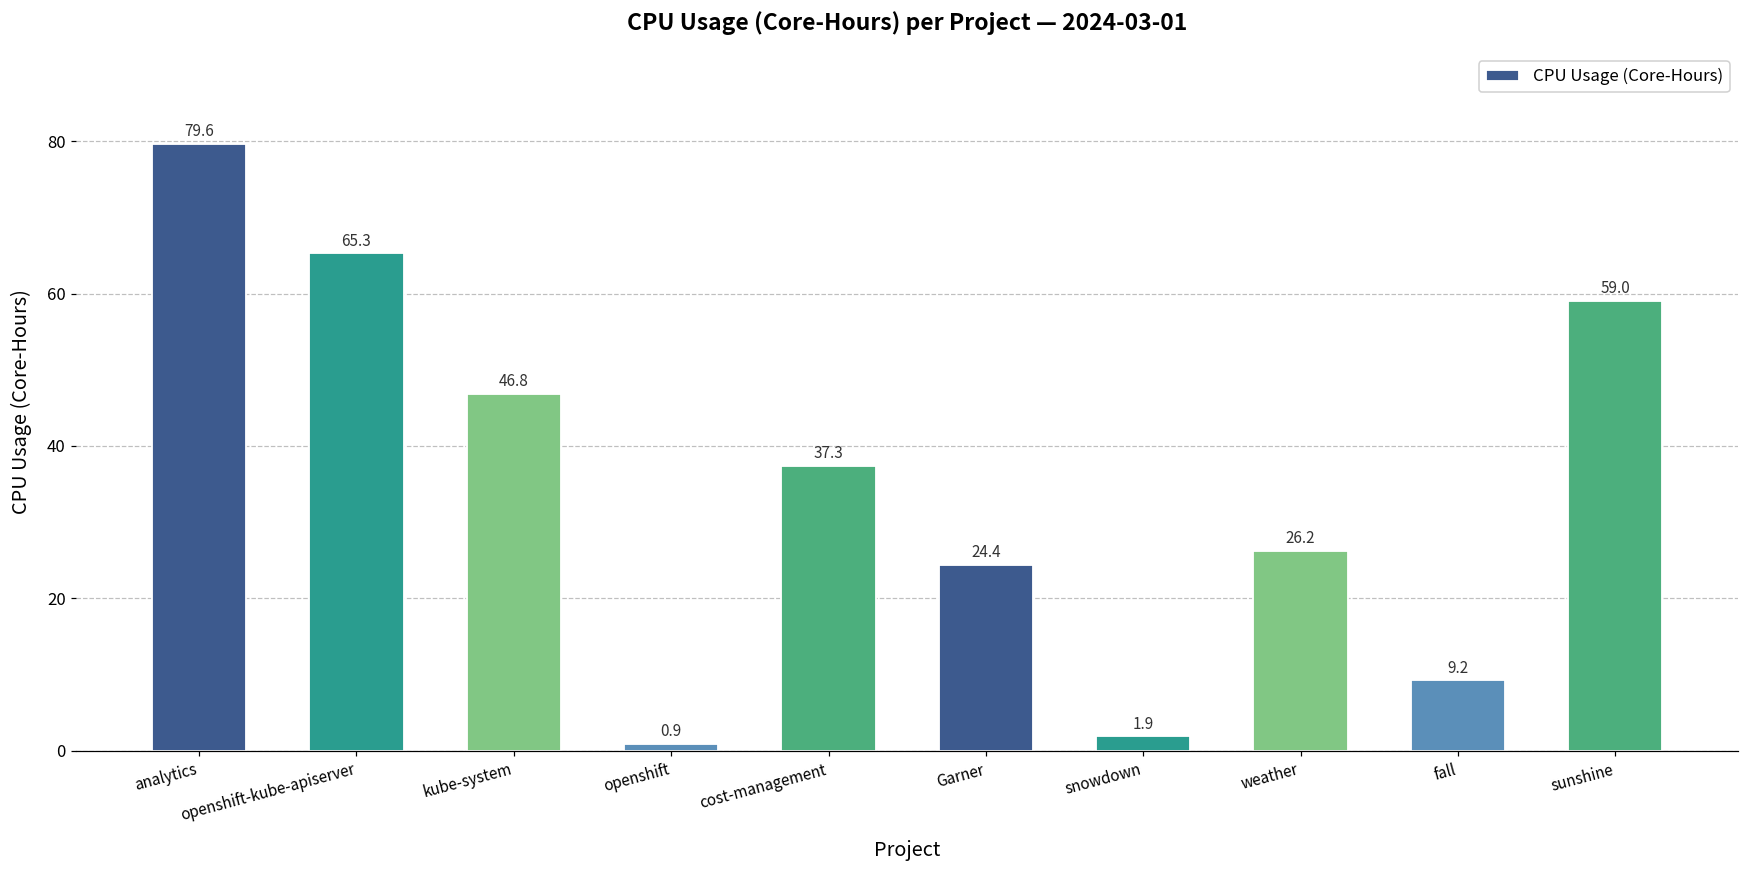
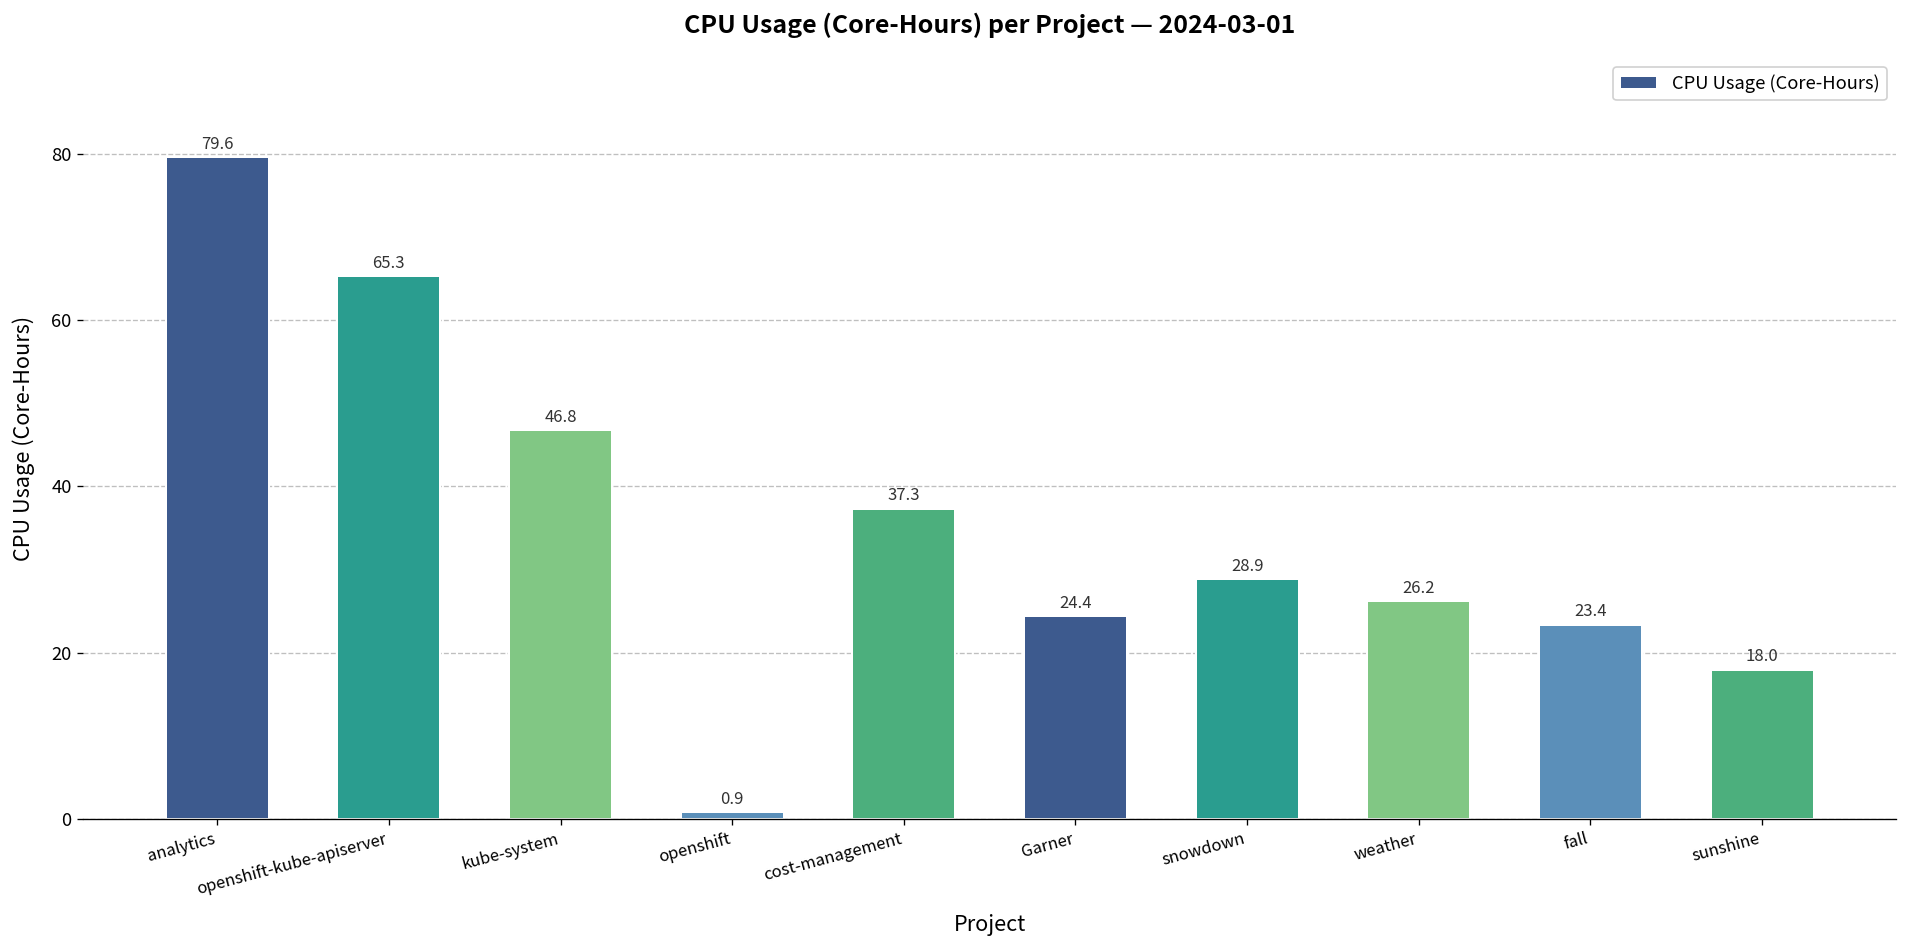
  {
    "analytics": 79.6,
    "openshift-kube-apiserver": 65.3,
    "kube-system": 46.8,
    "openshift": 0.9,
    "cost-management": 37.3,
    "Garner": 24.4,
-   "snowdown": 1.9,
+   "snowdown": 28.9,
    "weather": 26.2,
-   "fall": 9.2,
-   "sunshine": 59.0
+   "fall": 23.4,
+   "sunshine": 18.0
  }
